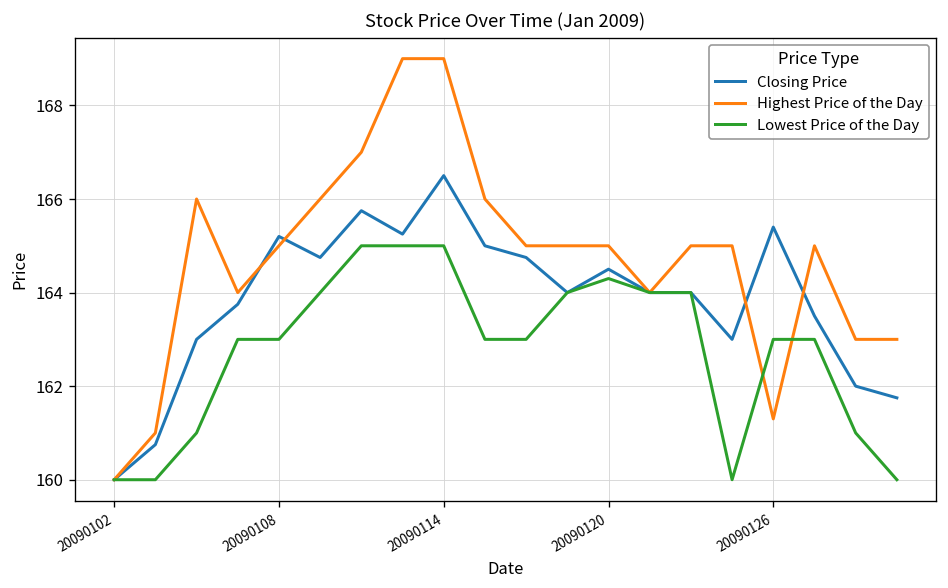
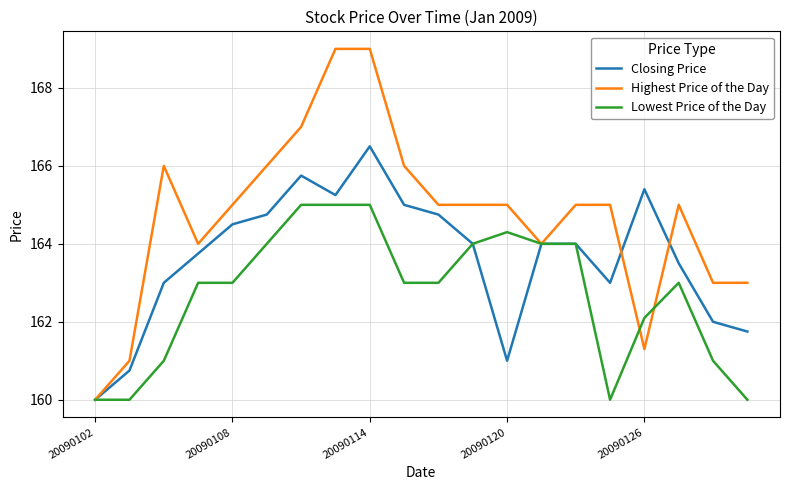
  {
    "Closing Price": {
-     "20090108": 165.2,
+     "20090108": 164.5,
      "20090114": 166.5,
-     "20090120": 164.5,
+     "20090120": 161.0,
      "20090126": 165.4
    },
    "Highest Price of the Day": {
      "20090108": 165.0,
      "20090114": 169.0,
      "20090120": 165.0,
      "20090126": 161.3
    },
    "Lowest Price of the Day": {
      "20090108": 163.0,
      "20090114": 165.0,
      "20090120": 164.3,
-     "20090126": 163.0
+     "20090126": 162.1
    }
  }
